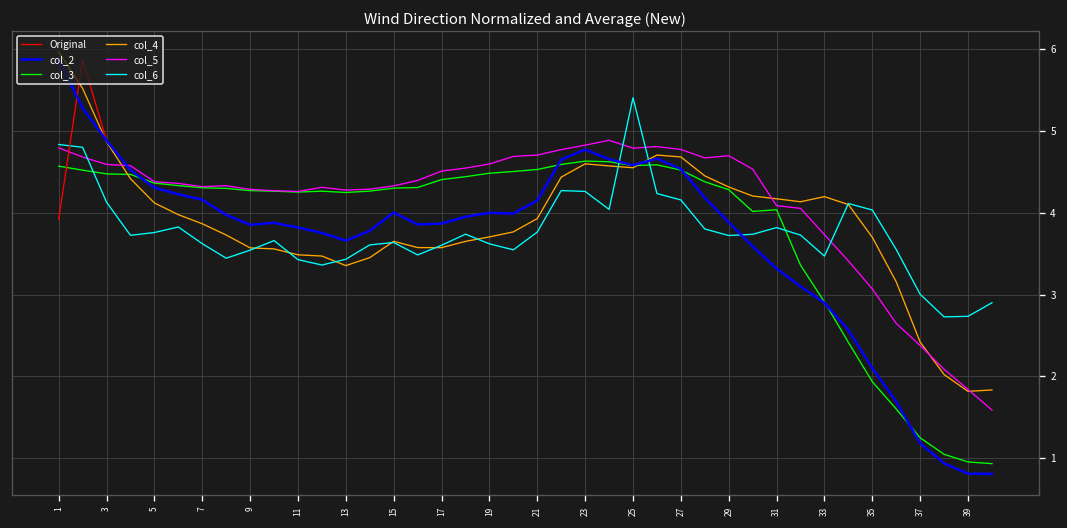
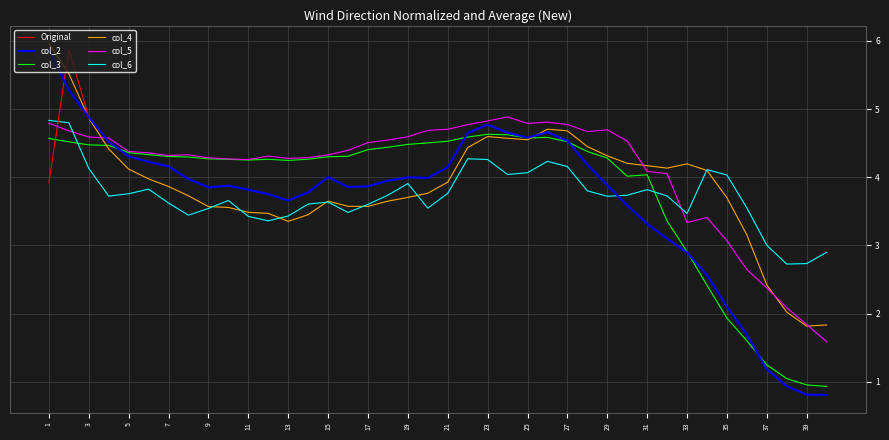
  {
    "Original": {
      "1": 3.9
    },
    "col_3": {
      "1": 4.6,
      "3": 4.5,
      "17": 4.4,
      "19": 4.5,
      "21": 4.5,
      "31": 4.0,
      "35": 1.9,
      "37": 1.2,
      "39": 1.0
    },
    "col_4": {
      "5": 4.1,
      "7": 3.9,
      "11": 3.5,
      "13": 3.4,
      "19": 3.7,
      "21": 3.9,
      "27": 4.7,
      "31": 4.2,
      "33": 4.2,
      "35": 3.7,
      "37": 2.4
    },
    "col_5": {
      "1": 4.8,
      "3": 4.6,
      "17": 4.5,
      "19": 4.6,
      "21": 4.7,
      "23": 4.8,
      "25": 4.8,
      "27": 4.8,
      "29": 4.7,
      "31": 4.1,
-     "33": 3.7,
+     "33": 3.3,
      "35": 3.1,
      "37": 2.4
    },
    "col_6": {
      "1": 4.8,
      "3": 4.1,
      "5": 3.8,
      "7": 3.6,
      "11": 3.4,
      "13": 3.4,
-     "19": 3.6,
+     "19": 3.9,
      "21": 3.8,
      "23": 4.3,
-     "25": 5.4,
+     "25": 4.1,
      "27": 4.2,
      "29": 3.7,
      "31": 3.8,
      "33": 3.5,
      "35": 4.0,
      "37": 3.0,
      "39": 2.7
    }
  }
